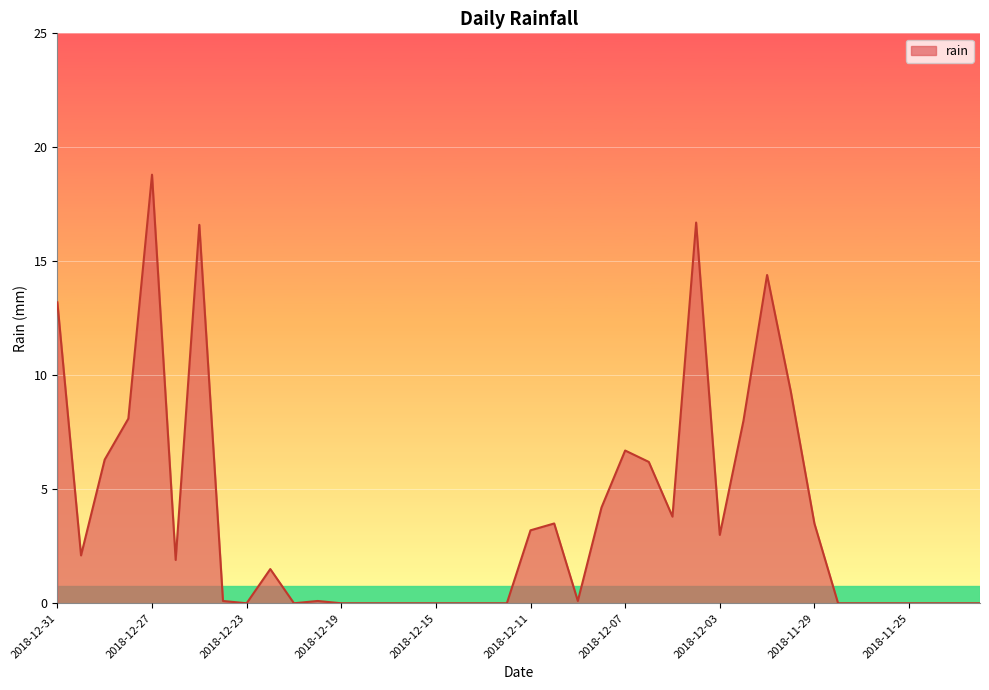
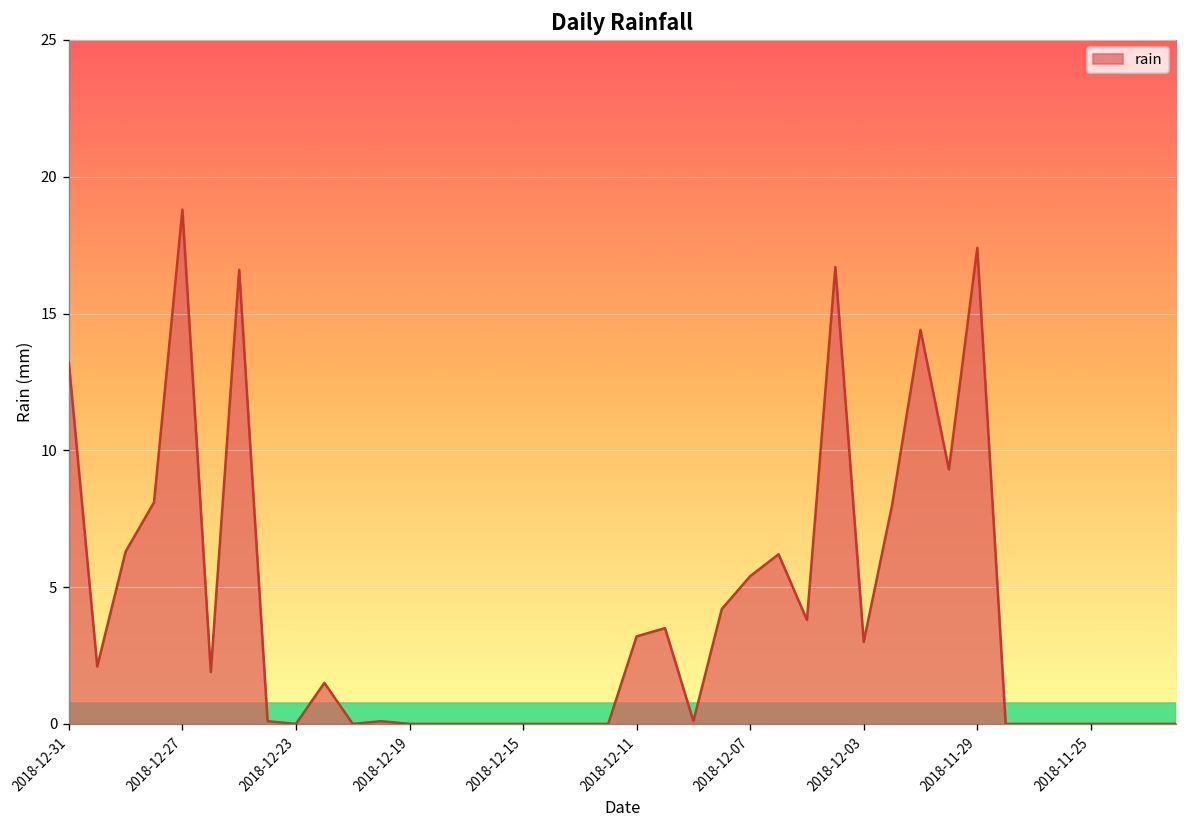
  {
    "2018-12-31": 13.2,
    "2018-12-27": 18.8,
    "2018-12-11": 3.2,
-   "2018-12-07": 6.7,
+   "2018-12-07": 5.4,
    "2018-12-03": 3.0,
-   "2018-11-29": 3.5
+   "2018-11-29": 17.4
  }
